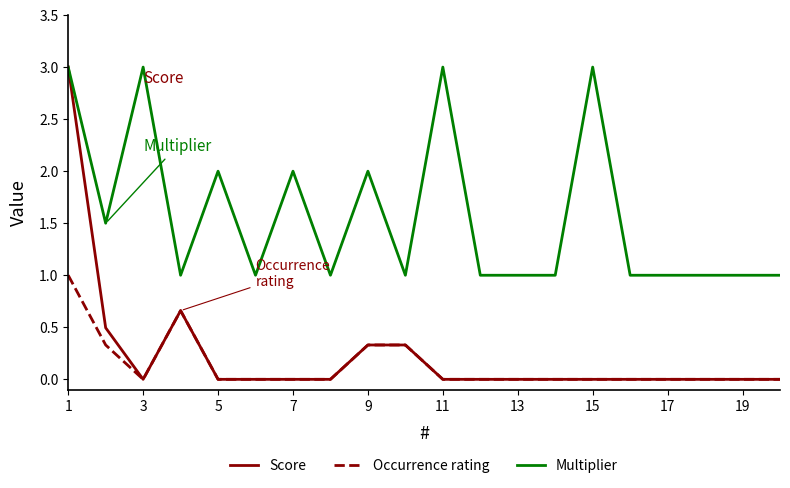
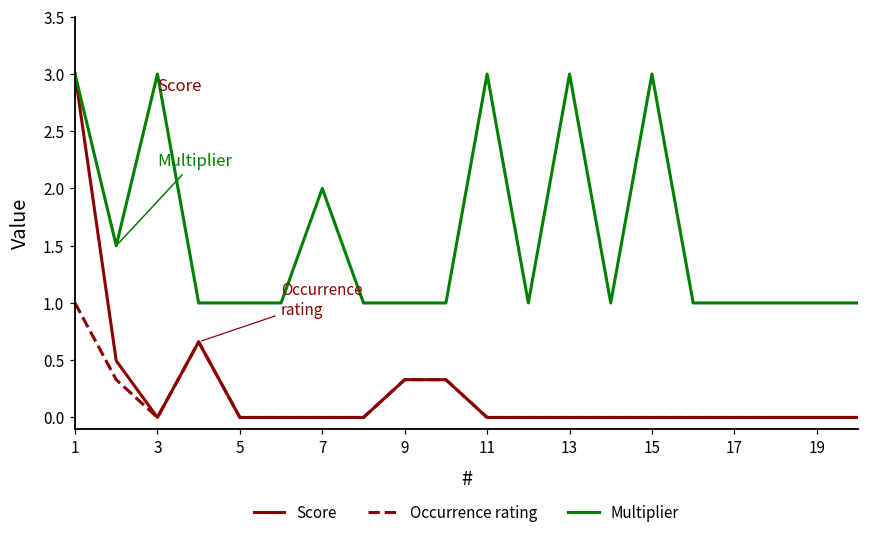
  {
    "Multiplier": {
      "3": 3,
-     "5": 2,
+     "5": 1,
      "7": 2,
-     "9": 2,
+     "9": 1,
      "11": 3,
-     "13": 1,
+     "13": 3,
      "15": 3,
      "17": 1,
      "19": 1
    }
  }
